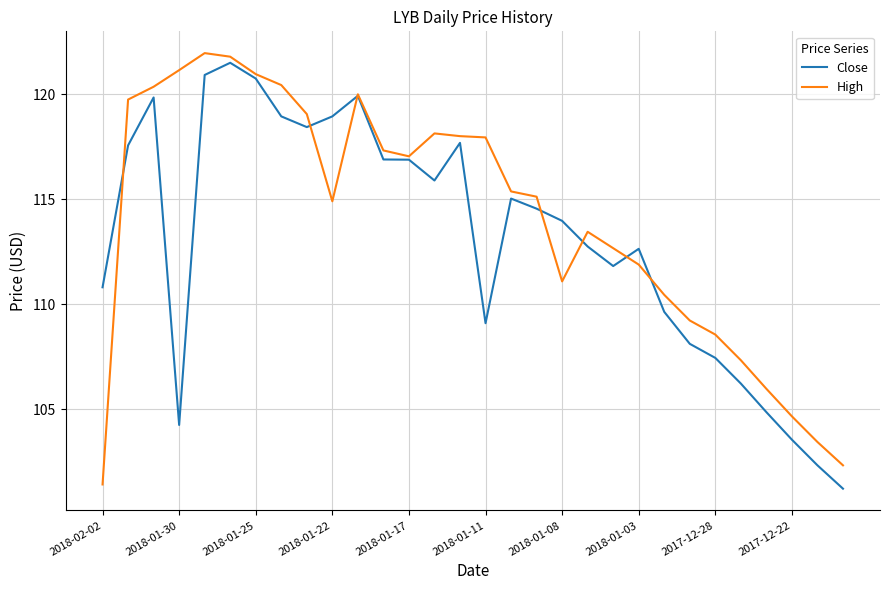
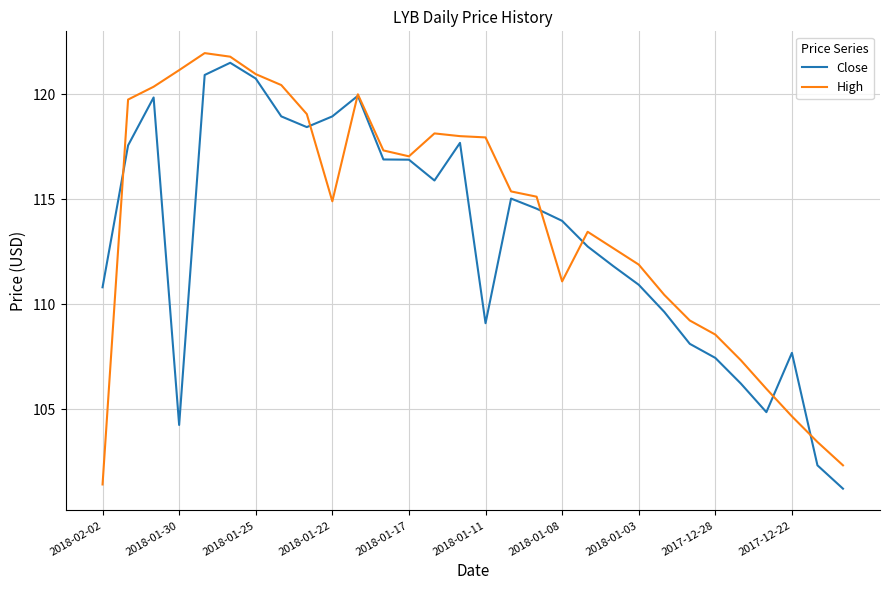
  {
    "Close": {
      "2018-02-02": 110.8,
      "2018-01-30": 104.3,
      "2018-01-25": 120.7,
      "2018-01-22": 118.9,
      "2018-01-17": 116.9,
      "2018-01-11": 109.1,
      "2018-01-08": 114.0,
-     "2018-01-03": 112.6,
+     "2018-01-03": 110.9,
      "2017-12-28": 107.5,
-     "2017-12-22": 103.6
+     "2017-12-22": 107.7
    },
    "High": {
      "2018-02-02": 101.4,
      "2018-01-30": 121.1,
      "2018-01-25": 121.0,
      "2018-01-22": 114.9,
      "2018-01-17": 117.0,
      "2018-01-11": 117.9,
      "2018-01-08": 111.1,
      "2018-01-03": 111.9,
      "2017-12-28": 108.6,
      "2017-12-22": 104.7
    }
  }
